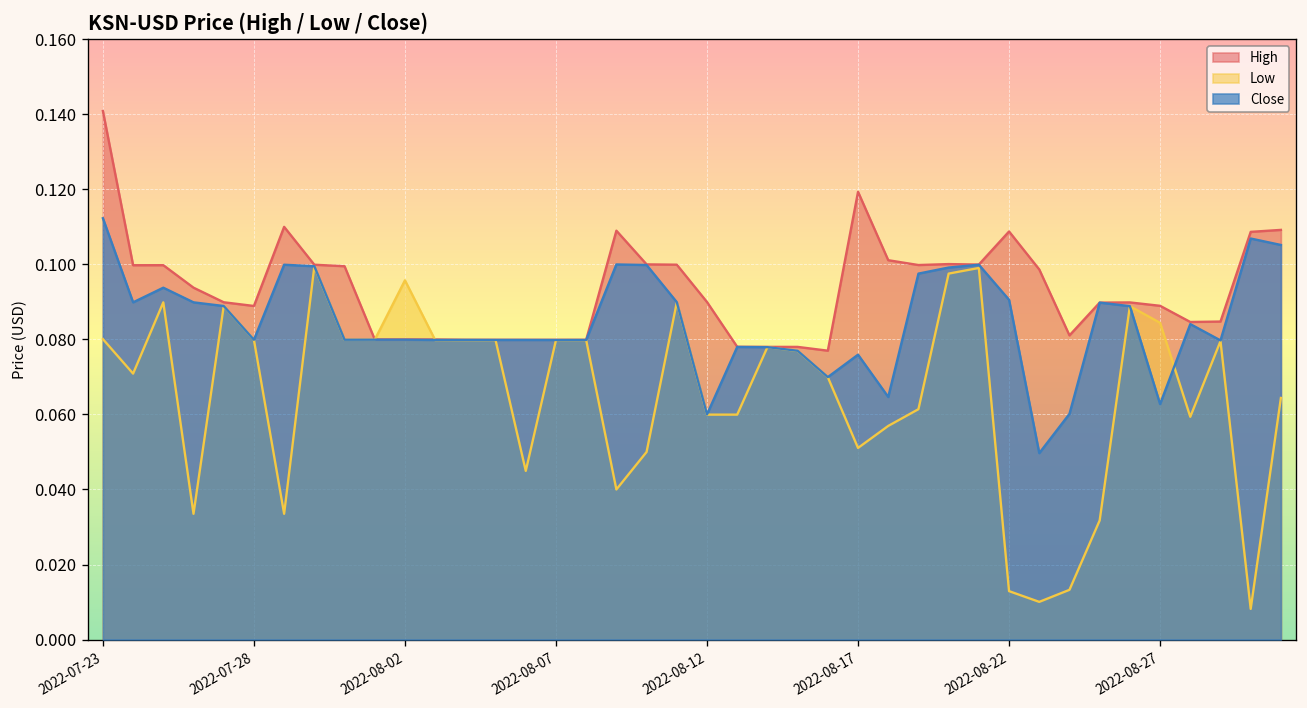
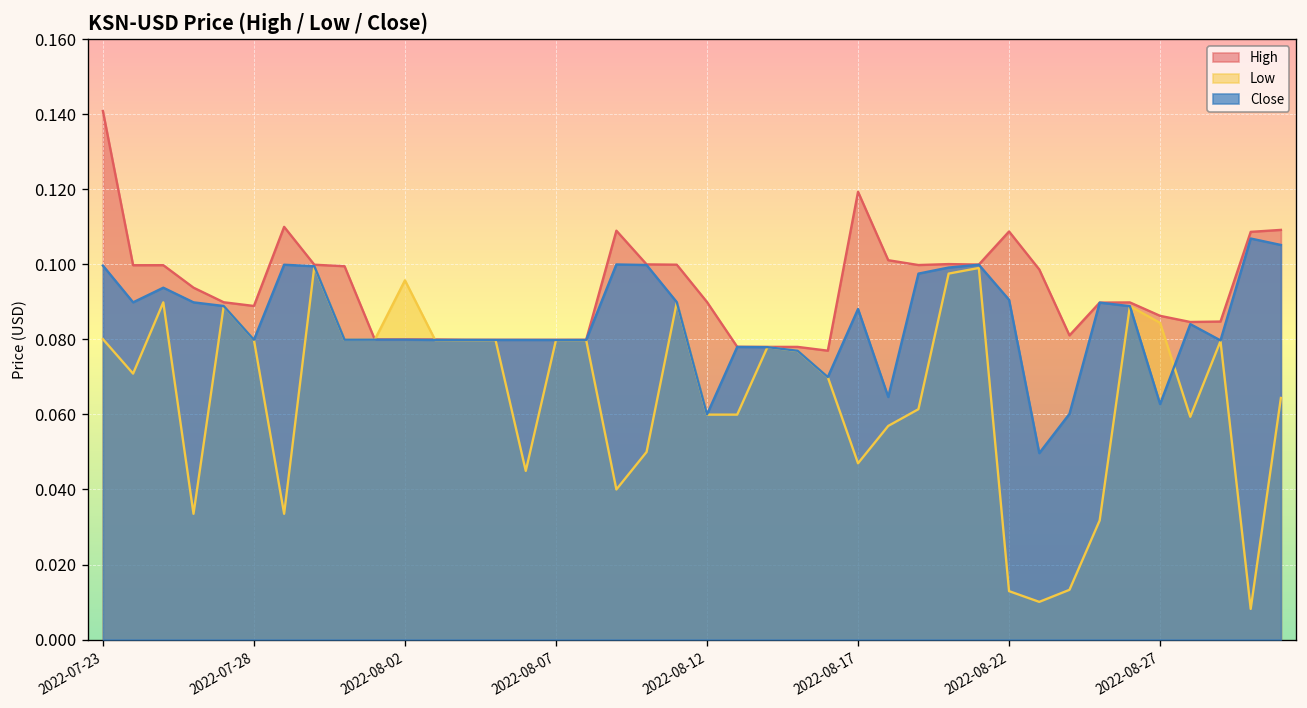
  {
    "High": {
      "2022-07-23": 0.141,
      "2022-07-28": 0.089,
      "2022-08-12": 0.090,
      "2022-08-17": 0.119,
      "2022-08-22": 0.109,
-     "2022-08-27": 0.089
+     "2022-08-27": 0.086
    },
    "Low": {
      "2022-07-23": 0.080,
      "2022-08-02": 0.096,
-     "2022-08-17": 0.051,
+     "2022-08-17": 0.047,
      "2022-08-22": 0.013,
      "2022-08-27": 0.084
    },
    "Close": {
-     "2022-07-23": 0.112,
-     "2022-08-17": 0.076,
+     "2022-07-23": 0.100,
+     "2022-08-17": 0.088,
      "2022-08-22": 0.091,
      "2022-08-27": 0.063
    }
  }
